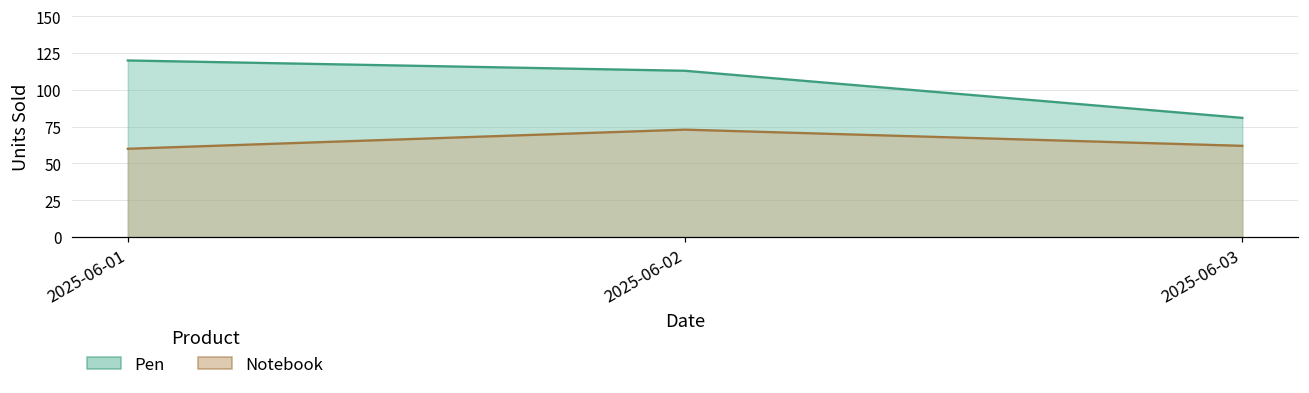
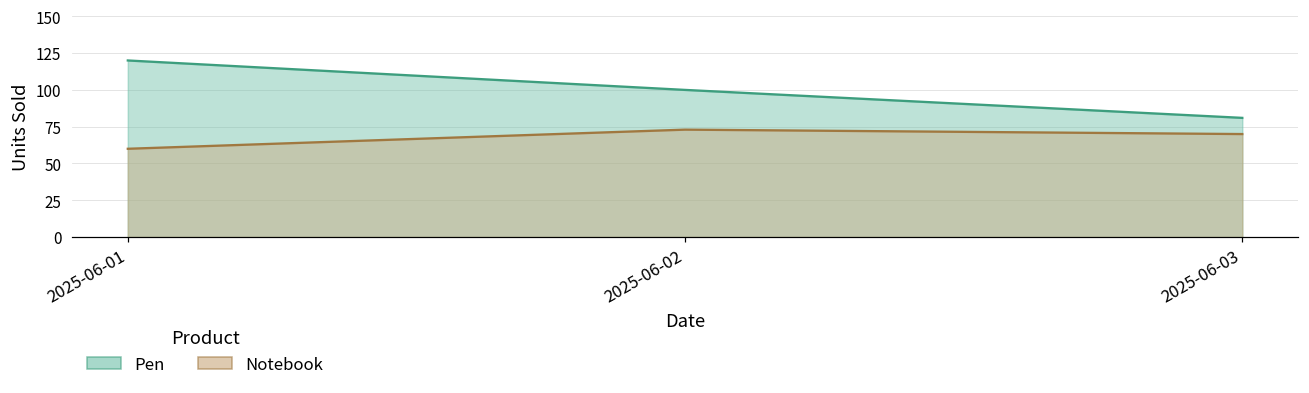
  {
    "Pen": {
      "2025-06-01": 120,
-     "2025-06-02": 113,
+     "2025-06-02": 100,
      "2025-06-03": 81
    },
    "Notebook": {
      "2025-06-01": 60,
      "2025-06-02": 73,
-     "2025-06-03": 62
+     "2025-06-03": 70
    }
  }
